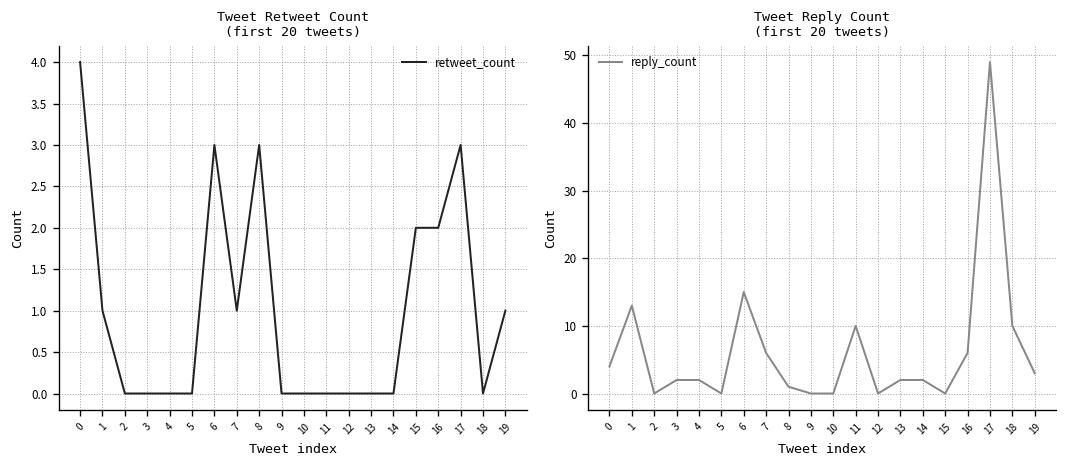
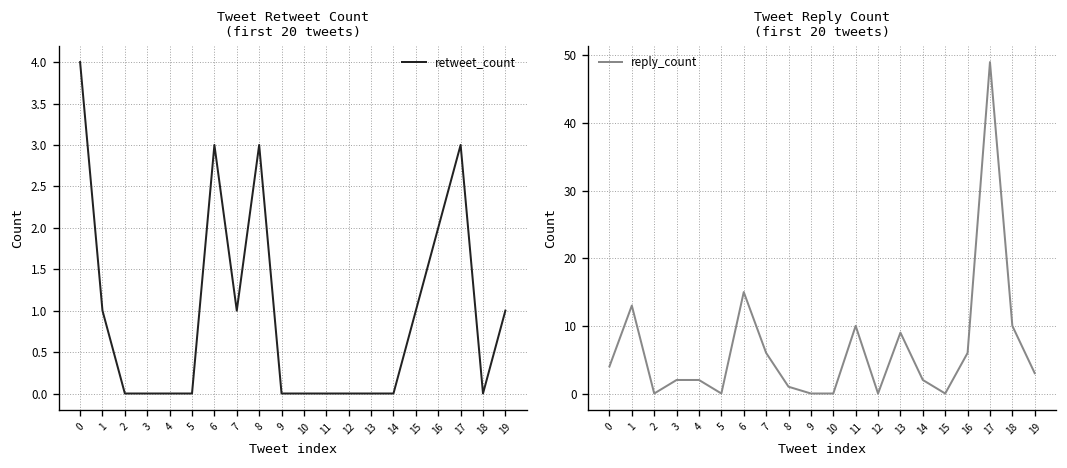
  {
    "Tweet Retweet Count (first 20 tweets)": {
      "0": 4,
      "1": 1,
      "2": 0,
      "3": 0,
      "4": 0,
      "5": 0,
      "6": 3,
      "7": 1,
      "8": 3,
      "9": 0,
      "10": 0,
      "11": 0,
      "12": 0,
      "13": 0,
      "14": 0,
-     "15": 2,
+     "15": 1,
      "16": 2,
      "17": 3,
      "18": 0,
      "19": 1
    },
    "Tweet Reply Count (first 20 tweets)": {
      "0": 4,
      "1": 13,
      "2": 0,
      "3": 2,
      "4": 2,
      "5": 0,
      "6": 15,
      "7": 6,
      "8": 1,
      "9": 0,
      "10": 0,
      "11": 10,
      "12": 0,
-     "13": 2,
+     "13": 9,
      "14": 2,
      "15": 0,
      "16": 6,
      "17": 49,
      "18": 10,
      "19": 3
    }
  }
